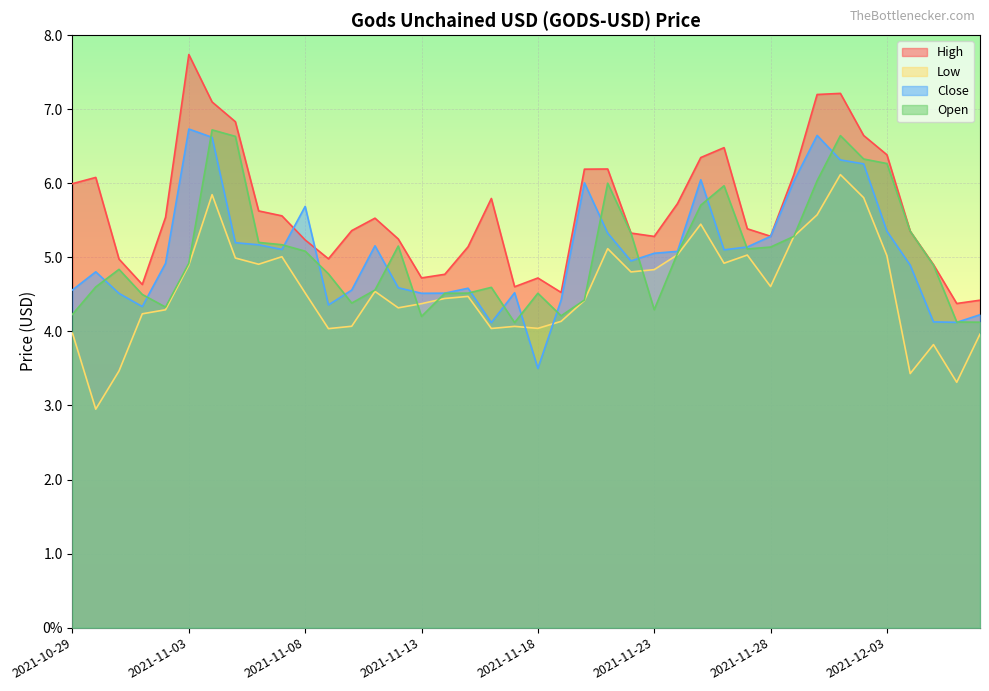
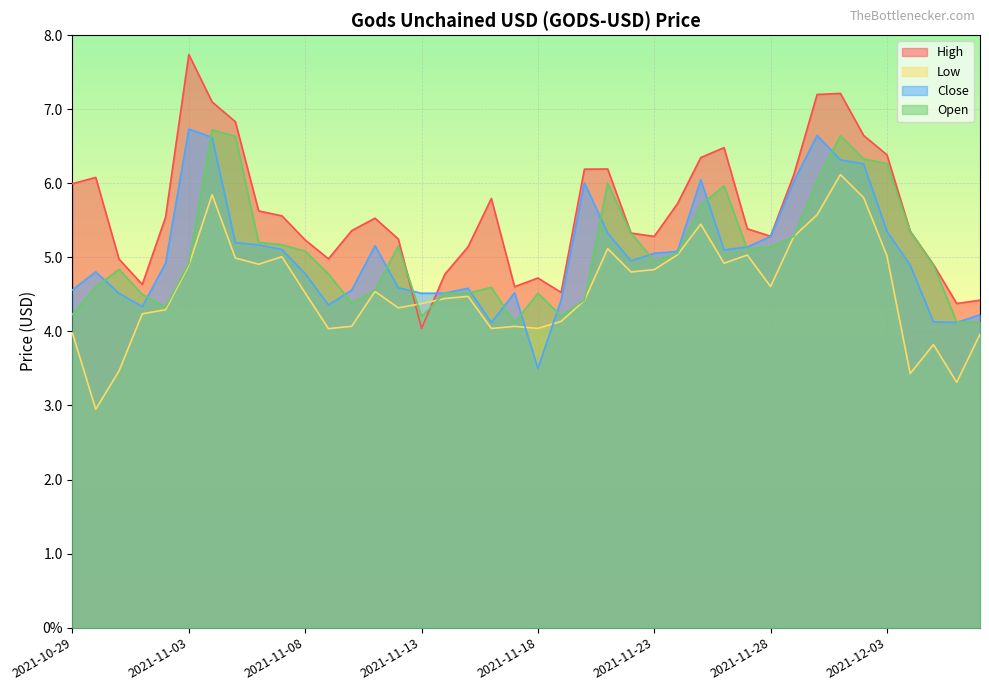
  {
    "High": {
      "2021-10-29": 6.0,
      "2021-11-03": 7.7,
      "2021-11-08": 5.2,
-     "2021-11-13": 4.7,
+     "2021-11-13": 4.0,
      "2021-11-18": 4.7,
      "2021-11-23": 5.3,
      "2021-12-03": 6.4
    },
    "Low": {
      "2021-10-29": 4.0,
      "2021-11-08": 4.5,
      "2021-11-13": 4.4,
      "2021-11-18": 4.0,
      "2021-11-23": 4.8,
      "2021-11-28": 4.6,
      "2021-12-03": 5.0
    },
    "Close": {
      "2021-10-29": 4.6,
      "2021-11-03": 6.7,
-     "2021-11-08": 5.7,
+     "2021-11-08": 4.8,
      "2021-11-13": 4.5,
      "2021-11-18": 3.5,
      "2021-11-23": 5.1,
      "2021-12-03": 5.4
    },
    "Open": {
      "2021-10-29": 4.2,
      "2021-11-08": 5.1,
      "2021-11-13": 4.2,
      "2021-11-18": 4.5,
-     "2021-11-23": 4.3,
+     "2021-11-23": 5.0,
      "2021-11-28": 5.1,
      "2021-12-03": 6.3
    }
  }
